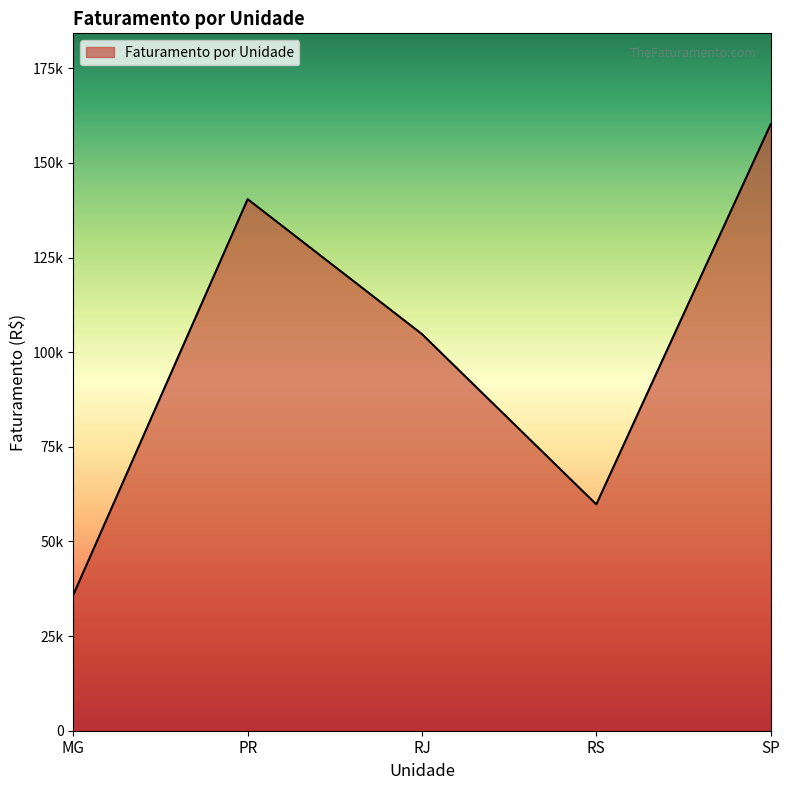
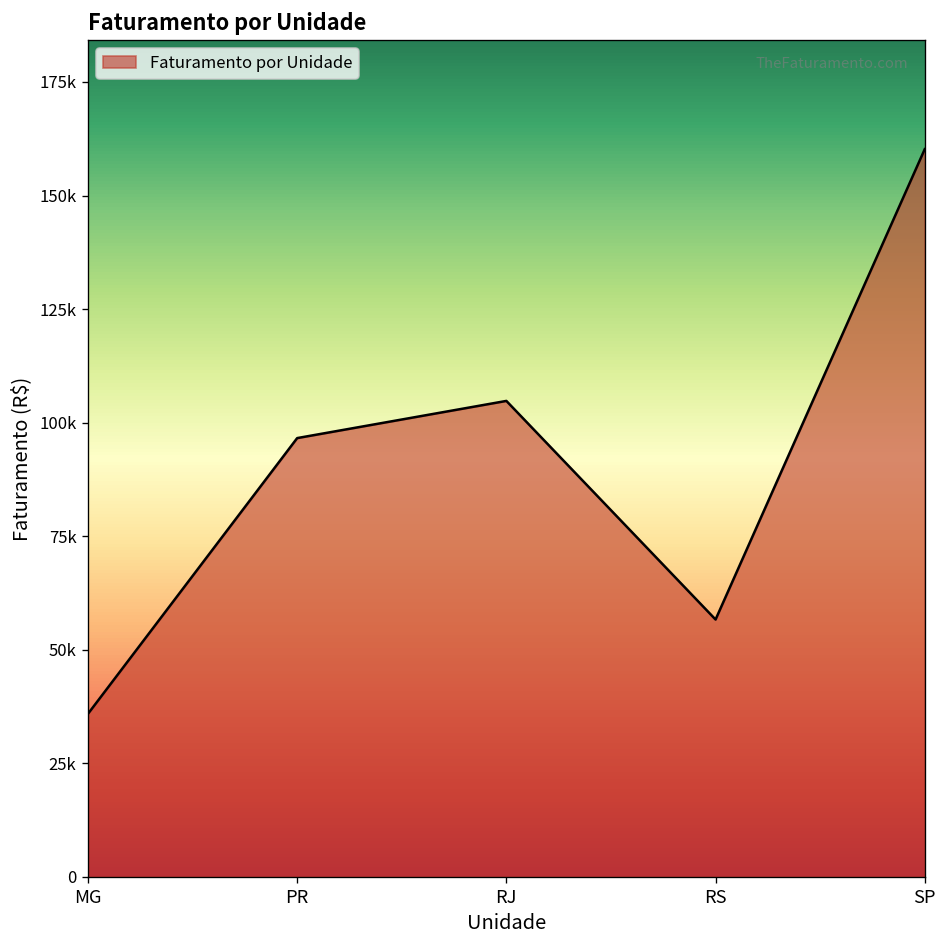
  {
    "MG": 36000,
-   "PR": 140000,
+   "PR": 97000,
    "RJ": 105000,
-   "RS": 60000,
+   "RS": 57000,
    "SP": 160000
  }
